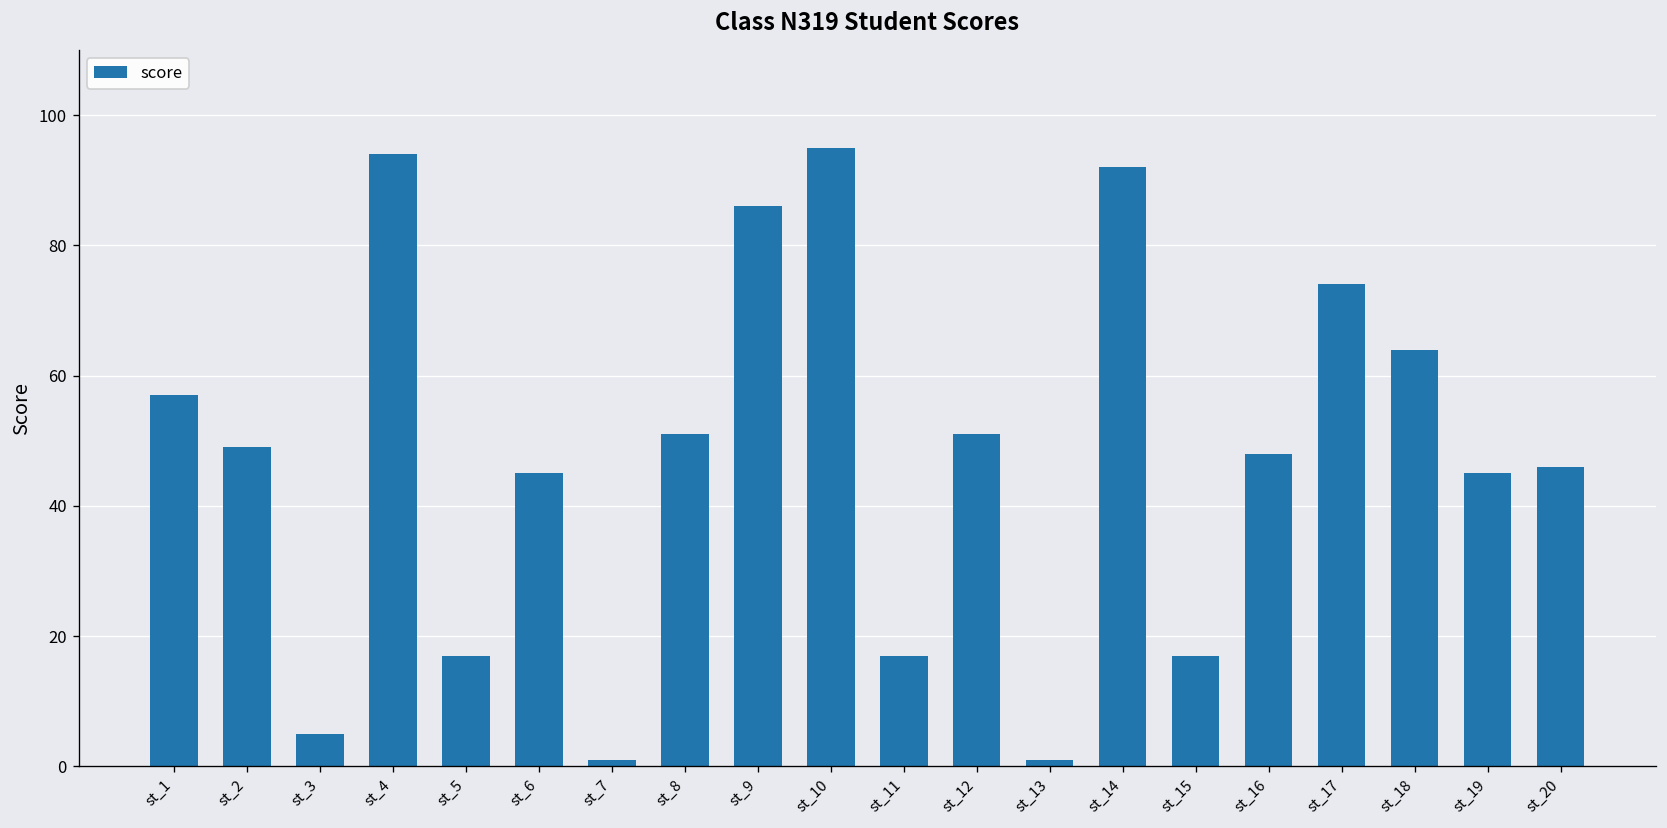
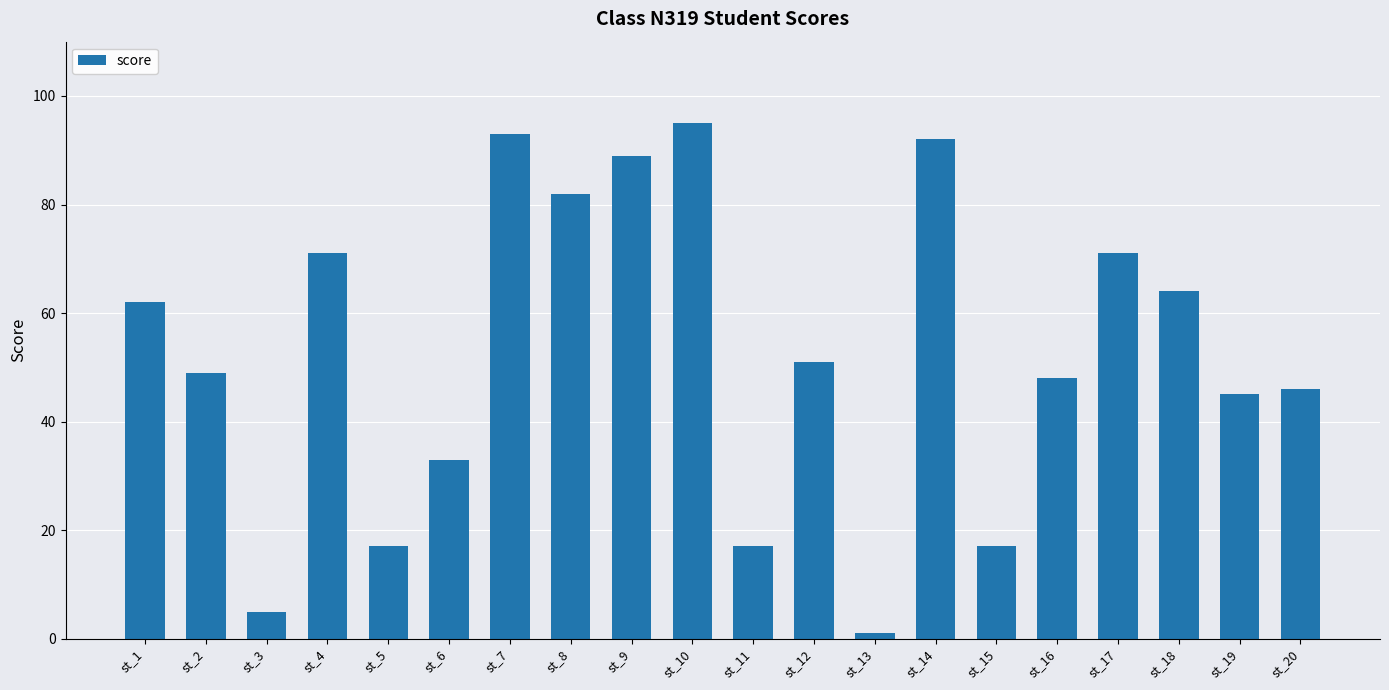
  {
-   "st_1": 57,
+   "st_1": 62,
    "st_2": 49,
    "st_3": 5,
-   "st_4": 94,
+   "st_4": 71,
    "st_5": 17,
-   "st_6": 45,
-   "st_7": 1,
-   "st_8": 51,
-   "st_9": 86,
+   "st_6": 33,
+   "st_7": 93,
+   "st_8": 82,
+   "st_9": 89,
    "st_10": 95,
    "st_11": 17,
    "st_12": 51,
    "st_13": 1,
    "st_14": 92,
    "st_15": 17,
    "st_16": 48,
-   "st_17": 74,
+   "st_17": 71,
    "st_18": 64,
    "st_19": 45,
    "st_20": 46
  }
